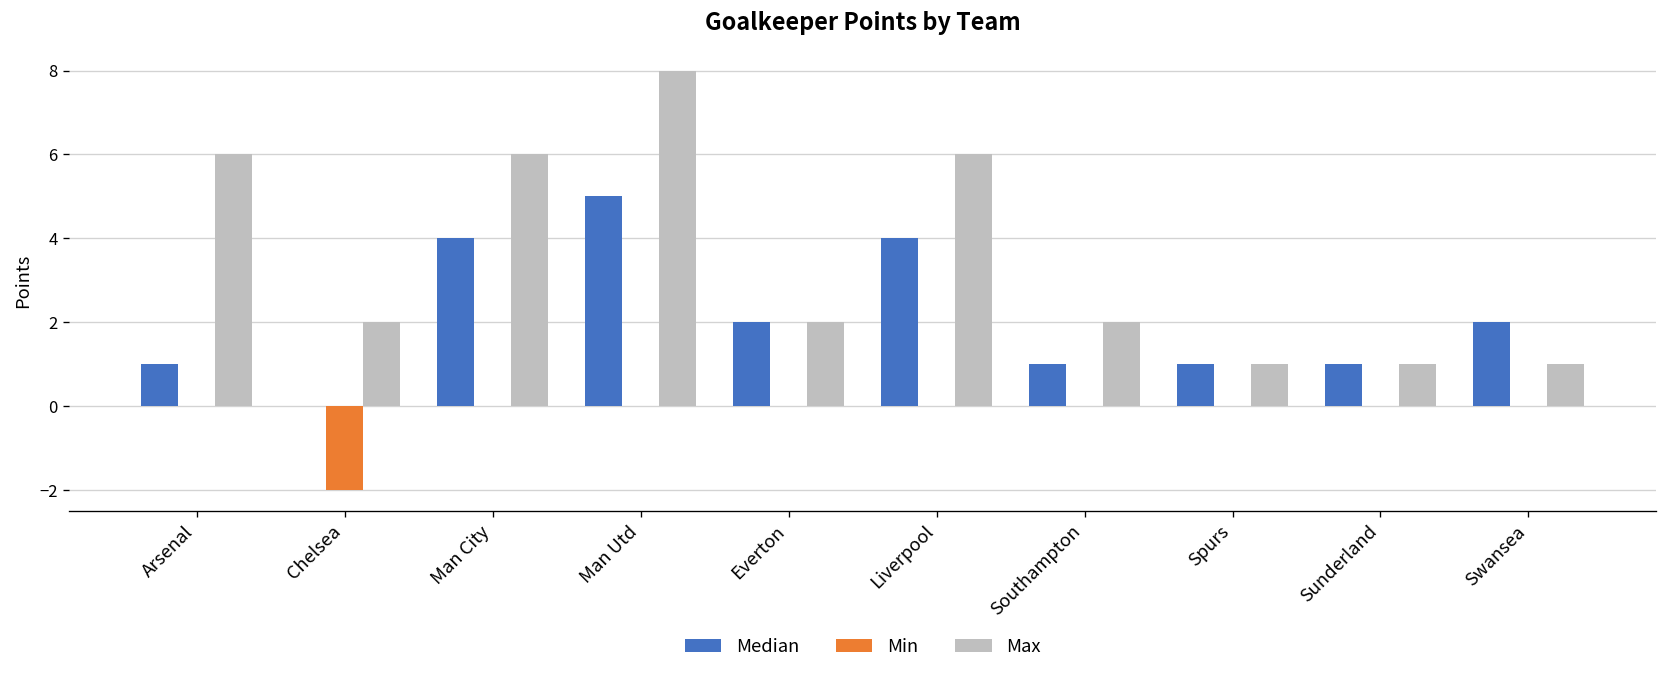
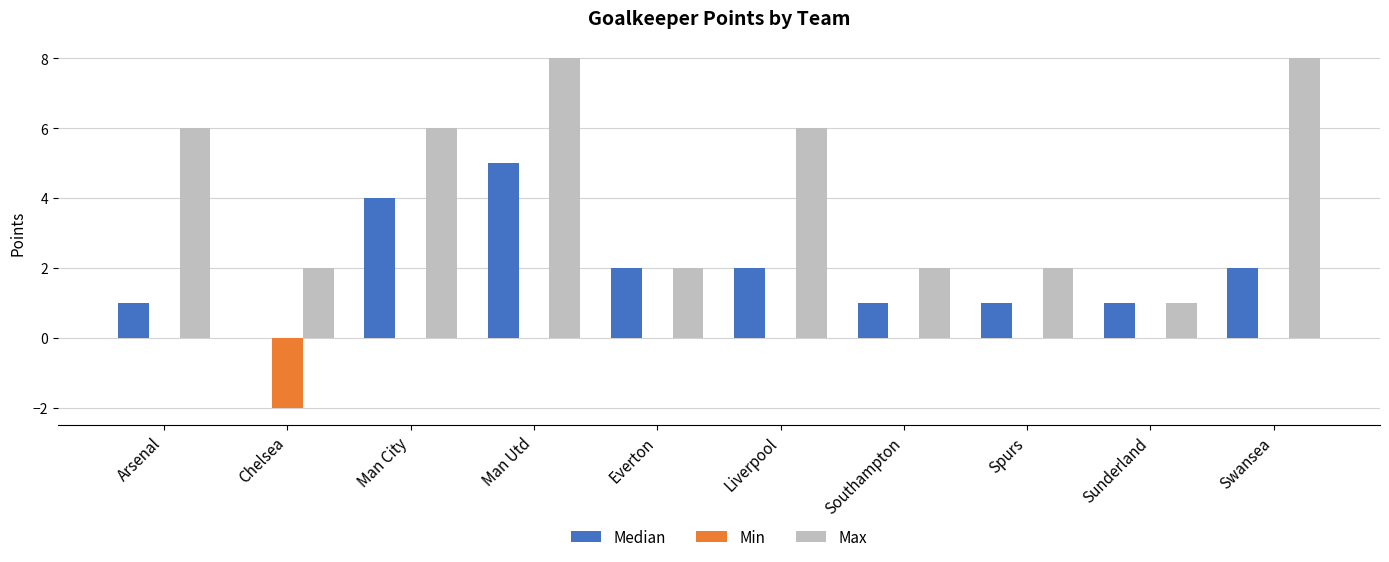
  {
    "Median": {
      "Arsenal": 1,
      "Chelsea": 0,
      "Man City": 4,
      "Man Utd": 5,
      "Everton": 2,
-     "Liverpool": 4,
+     "Liverpool": 2,
      "Southampton": 1,
      "Spurs": 1,
      "Sunderland": 1,
      "Swansea": 2
    },
    "Min": {
      "Arsenal": 0,
      "Chelsea": -2,
      "Man City": 0,
      "Man Utd": 0,
      "Everton": 0,
      "Liverpool": 0,
      "Southampton": 0,
      "Spurs": 0,
      "Sunderland": 0,
      "Swansea": 0
    },
    "Max": {
      "Arsenal": 6,
      "Chelsea": 2,
      "Man City": 6,
      "Man Utd": 8,
      "Everton": 2,
      "Liverpool": 6,
      "Southampton": 2,
-     "Spurs": 1,
+     "Spurs": 2,
      "Sunderland": 1,
-     "Swansea": 1
+     "Swansea": 8
    }
  }
